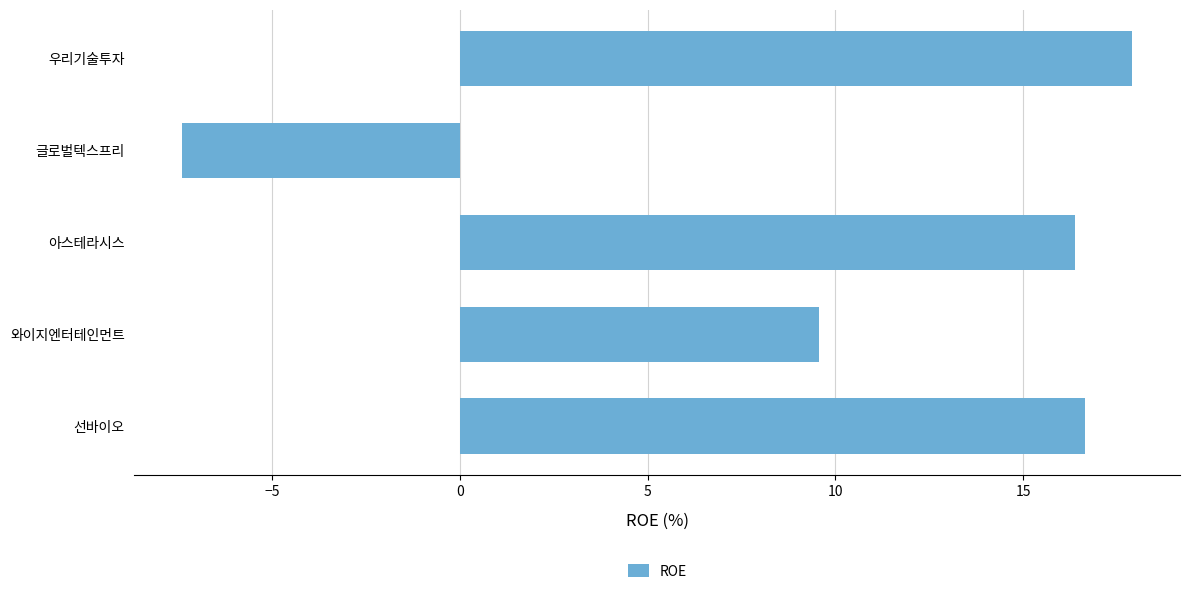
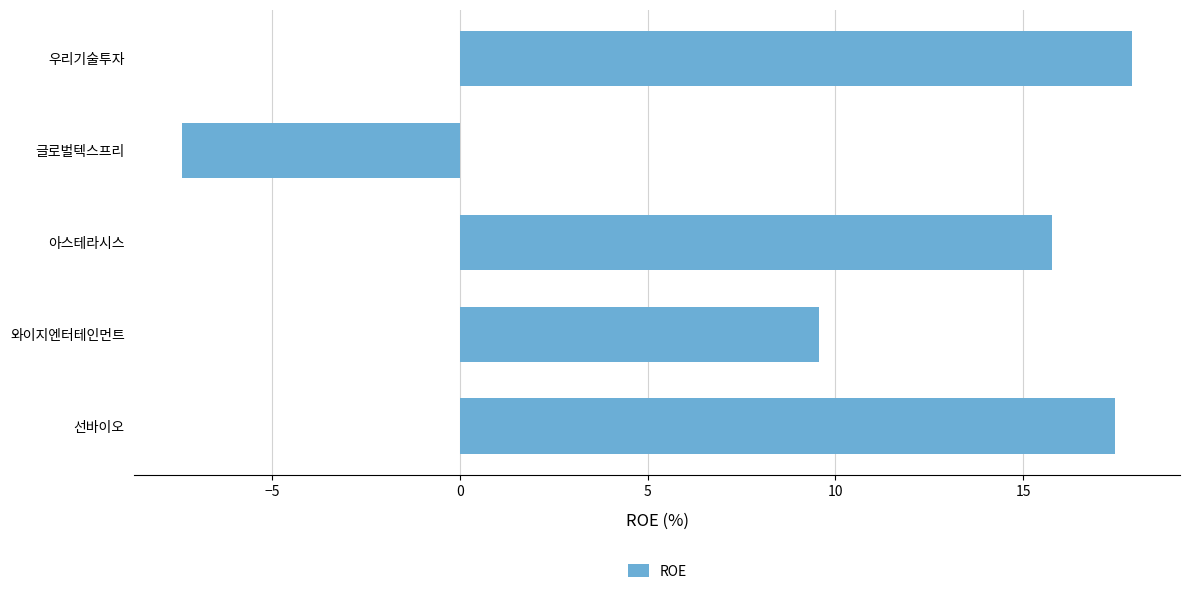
  {
    "우리기술투자": 17.9,
    "글로벌텍스프리": -7.4,
-   "아스테라시스": 16.4,
+   "아스테라시스": 15.8,
    "와이지엔터테인먼트": 9.6,
-   "선바이오": 16.7
+   "선바이오": 17.5
  }
